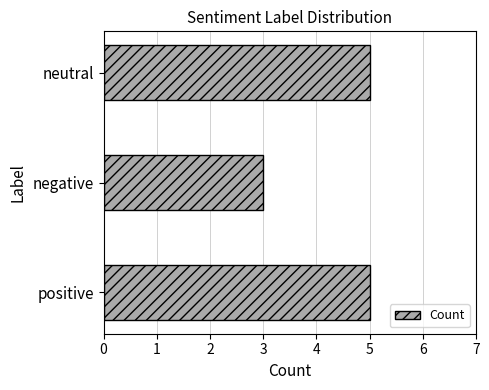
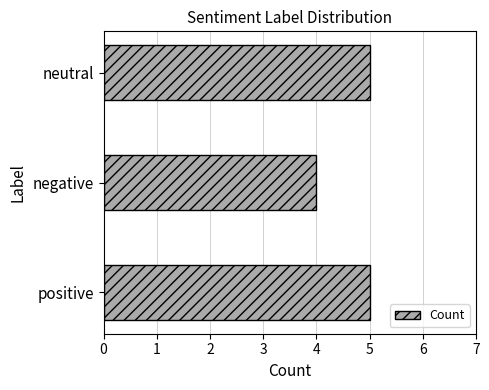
  {
    "neutral": 5,
-   "negative": 3,
+   "negative": 4,
    "positive": 5
  }
